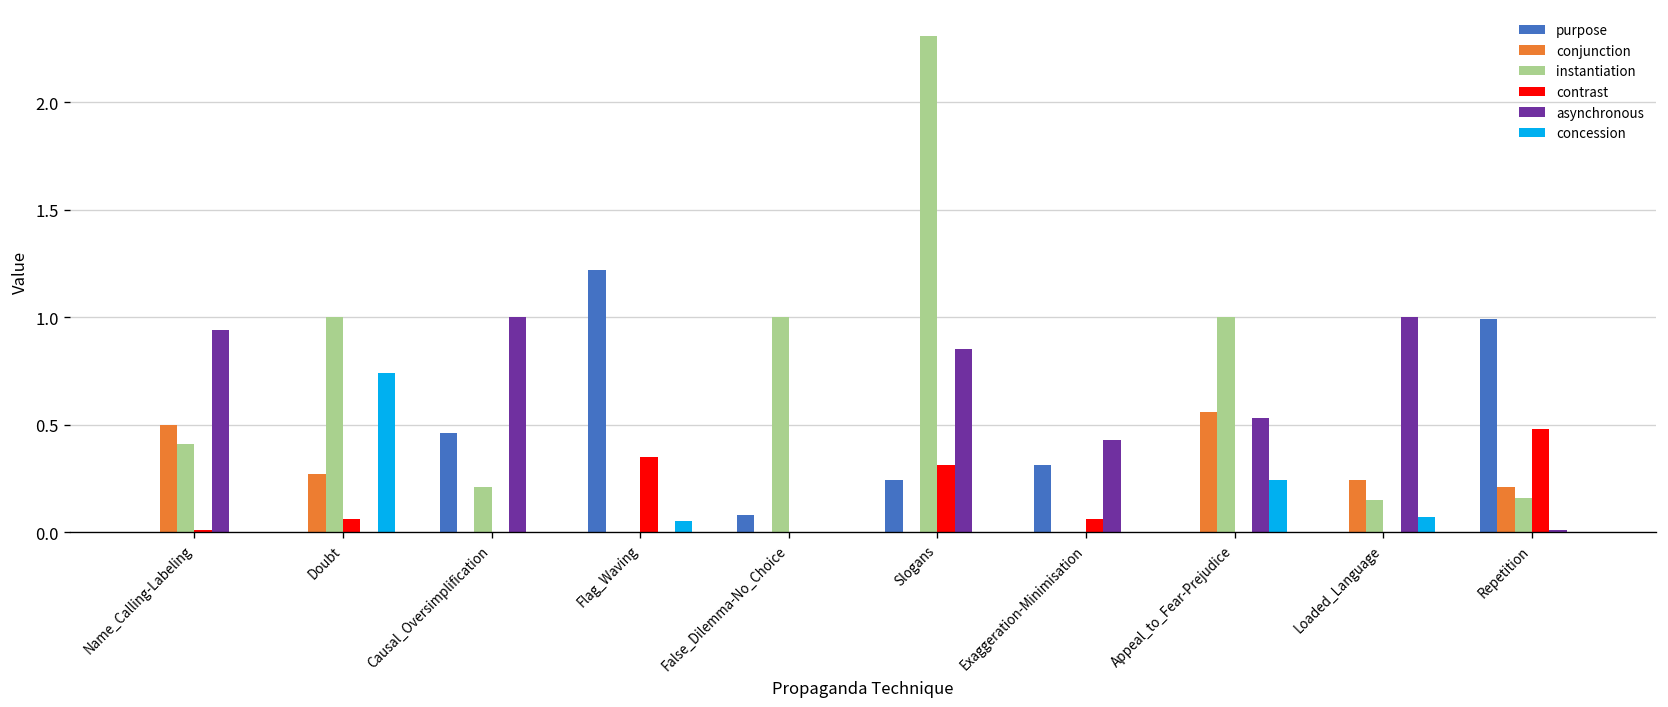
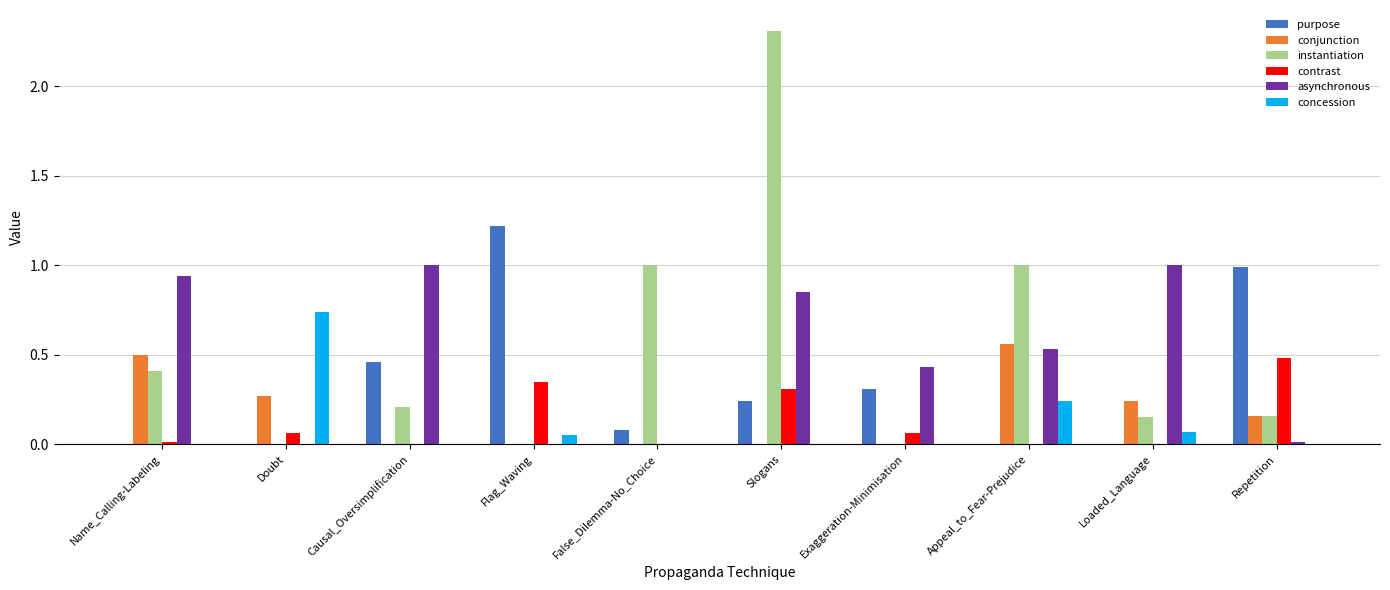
  {
    "purpose": {
      "Name_Calling-Labeling": 0.00,
      "Doubt": 0.00,
      "Causal_Oversimplification": 0.46,
      "Flag_Waving": 1.22,
      "False_Dilemma-No_Choice": 0.08,
      "Slogans": 0.24,
      "Exaggeration-Minimisation": 0.31,
      "Appeal_to_Fear-Prejudice": 0.00,
      "Loaded_Language": 0.00,
      "Repetition": 0.99
    },
    "conjunction": {
      "Name_Calling-Labeling": 0.50,
      "Doubt": 0.27,
      "Causal_Oversimplification": 0.00,
      "Flag_Waving": 0.00,
      "False_Dilemma-No_Choice": 0.00,
      "Slogans": 0.00,
      "Exaggeration-Minimisation": 0.00,
      "Appeal_to_Fear-Prejudice": 0.56,
      "Loaded_Language": 0.24,
-     "Repetition": 0.21
+     "Repetition": 0.16
    },
    "instantiation": {
      "Name_Calling-Labeling": 0.41,
-     "Doubt": 1,
+     "Doubt": 0,
      "Causal_Oversimplification": 0.21,
      "Flag_Waving": 0,
      "False_Dilemma-No_Choice": 1,
      "Slogans": 2.31,
      "Exaggeration-Minimisation": 0,
      "Appeal_to_Fear-Prejudice": 1,
      "Loaded_Language": 0.15,
      "Repetition": 0.16
    },
    "contrast": {
      "Doubt": 0.06,
      "Causal_Oversimplification": 0.00,
      "Flag_Waving": 0.35,
      "False_Dilemma-No_Choice": 0.00,
      "Slogans": 0.31,
      "Exaggeration-Minimisation": 0.06,
      "Appeal_to_Fear-Prejudice": 0.00,
      "Loaded_Language": 0.00,
      "Repetition": 0.48
    },
    "asynchronous": {
      "Name_Calling-Labeling": 0.94,
      "Doubt": 0.00,
      "Causal_Oversimplification": 1.00,
      "Flag_Waving": 0.00,
      "False_Dilemma-No_Choice": 0.00,
      "Slogans": 0.85,
      "Exaggeration-Minimisation": 0.43,
      "Appeal_to_Fear-Prejudice": 0.53,
      "Loaded_Language": 1.00
    },
    "concession": {
      "Name_Calling-Labeling": 0.00,
      "Doubt": 0.74,
      "Causal_Oversimplification": 0.00,
      "Flag_Waving": 0.05,
      "False_Dilemma-No_Choice": 0.00,
      "Slogans": 0.00,
      "Exaggeration-Minimisation": 0.00,
      "Appeal_to_Fear-Prejudice": 0.24,
      "Loaded_Language": 0.07,
      "Repetition": 0.00
    }
  }
